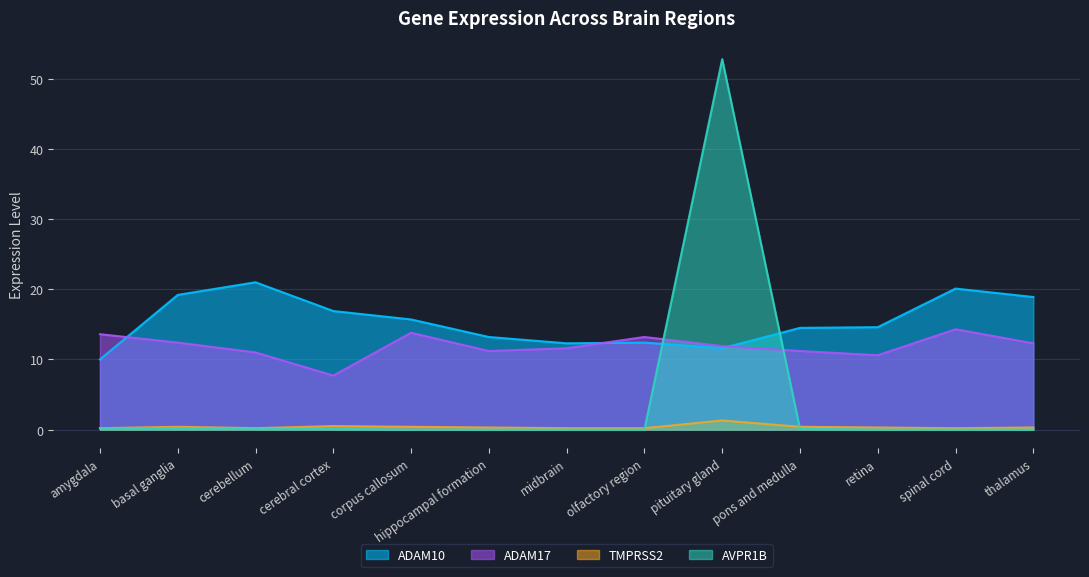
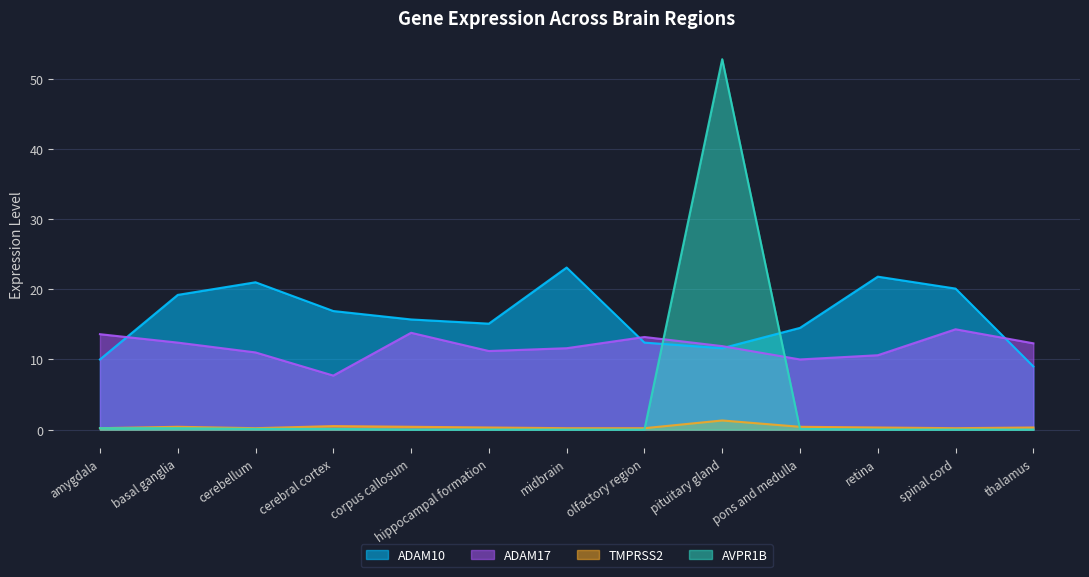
  {
    "ADAM10": {
      "amygdala": 10,
      "basal ganglia": 19,
      "cerebellum": 21,
      "cerebral cortex": 17,
      "corpus callosum": 16,
-     "hippocampal formation": 13,
-     "midbrain": 12,
+     "hippocampal formation": 15,
+     "midbrain": 23,
      "olfactory region": 12,
      "pons and medulla": 15,
-     "retina": 15,
+     "retina": 22,
      "spinal cord": 20,
-     "thalamus": 19
+     "thalamus": 9
    },
    "ADAM17": {
      "amygdala": 14,
      "basal ganglia": 12,
      "cerebellum": 11,
      "cerebral cortex": 8,
      "corpus callosum": 14,
      "hippocampal formation": 11,
      "midbrain": 12,
      "olfactory region": 13,
-     "pons and medulla": 11,
+     "pons and medulla": 10,
      "retina": 11,
      "spinal cord": 14,
      "thalamus": 12
    },
    "TMPRSS2": {
      "cerebral cortex": 1,
      "corpus callosum": 0,
      "pituitary gland": 1
    },
    "AVPR1B": {
      "cerebral cortex": 0,
      "corpus callosum": 0,
      "pituitary gland": 53
    }
  }
